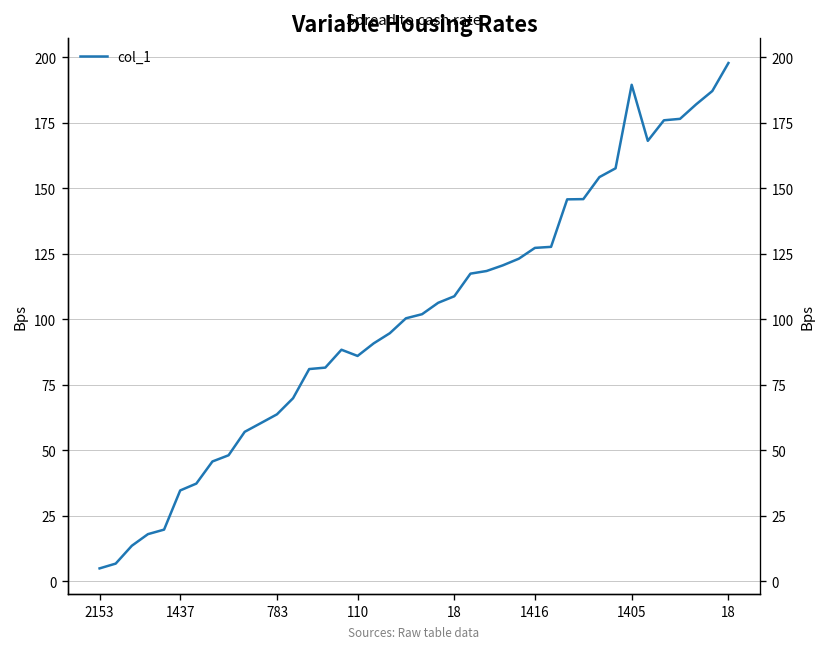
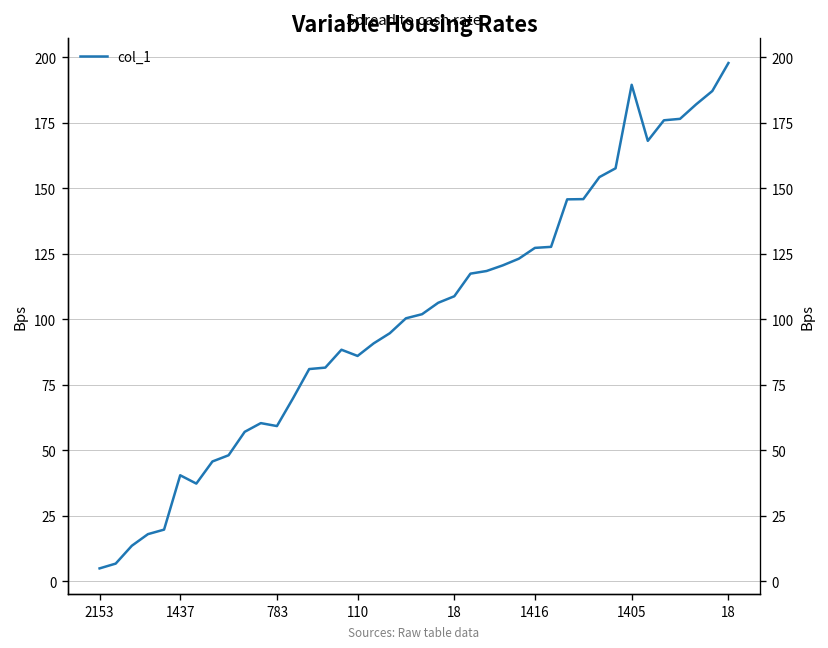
  {
    "2153": 5,
-   "1437": 35,
-   "783": 64,
+   "1437": 40,
+   "783": 59,
    "110": 86,
    "1416": 127,
    "1405": 189
  }
